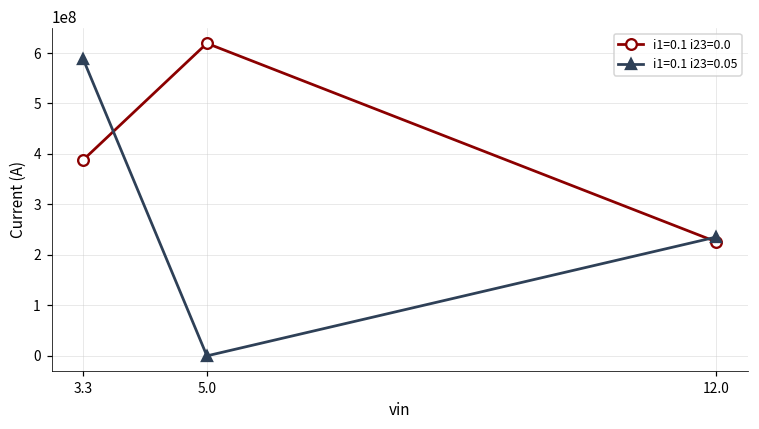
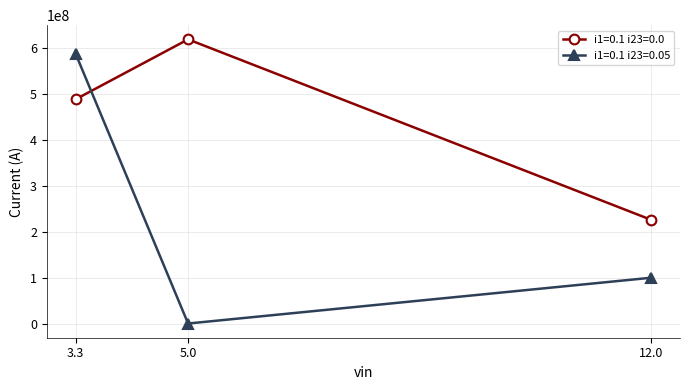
  {
    "i1=0.1 i23=0.0": {
-     "3.3": 390000000,
+     "3.3": 490000000,
      "5.0": 620000000,
      "12.0": 230000000
    },
    "i1=0.1 i23=0.05": {
      "3.3": 590000000,
      "5.0": 0,
-     "12.0": 240000000
+     "12.0": 100000000
    }
  }
